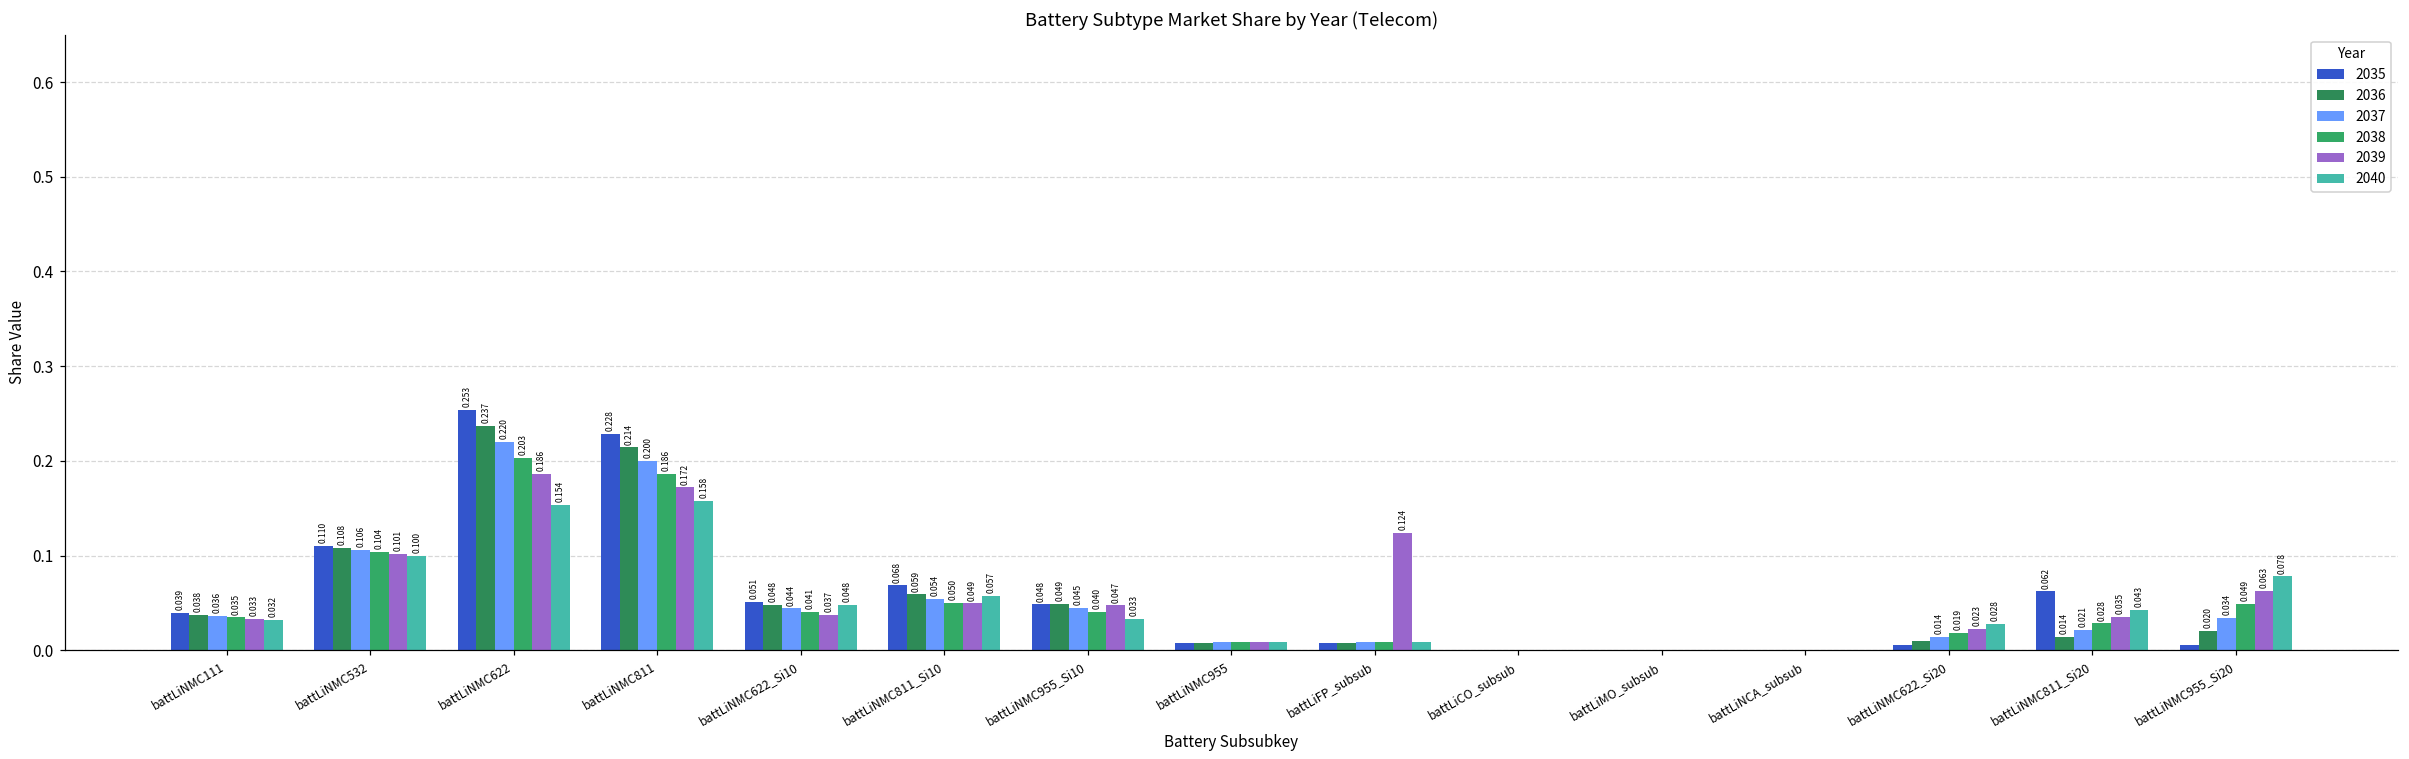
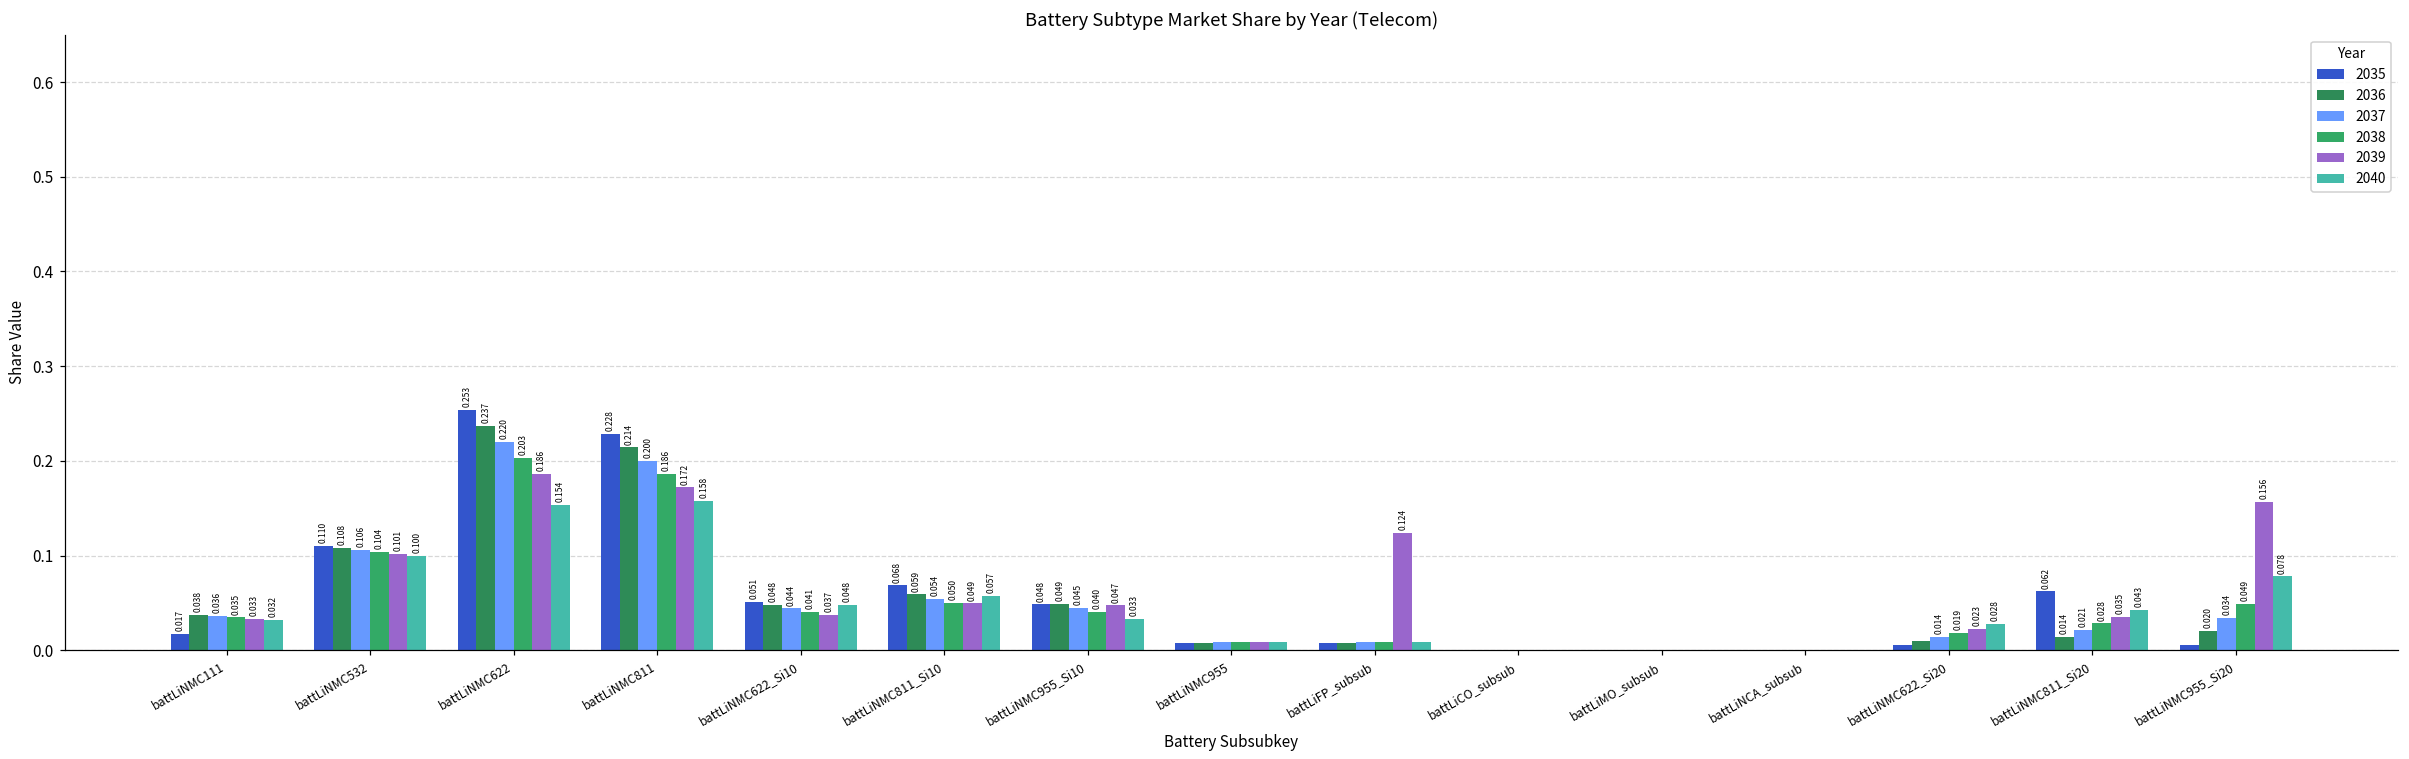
  {
    "2035": {
-     "battLiNMC111": 0.039,
+     "battLiNMC111": 0.017,
      "battLiNMC532": 0.110,
      "battLiNMC622": 0.253,
      "battLiNMC811": 0.228,
      "battLiNMC622_Si10": 0.051,
      "battLiNMC811_Si10": 0.068,
      "battLiNMC955_Si10": 0.048,
      "battLiNMC811_Si20": 0.062
    },
    "2037": {
      "battLiNMC111": 0.036,
      "battLiNMC532": 0.106,
      "battLiNMC622": 0.220,
      "battLiNMC811": 0.200,
      "battLiNMC622_Si10": 0.044,
      "battLiNMC811_Si10": 0.054,
      "battLiNMC955_Si10": 0.045,
      "battLiNMC622_Si20": 0.014,
      "battLiNMC811_Si20": 0.021,
      "battLiNMC955_Si20": 0.034
    },
    "2039": {
      "battLiNMC111": 0.033,
      "battLiNMC532": 0.101,
      "battLiNMC622": 0.186,
      "battLiNMC811": 0.172,
      "battLiNMC622_Si10": 0.037,
      "battLiNMC811_Si10": 0.049,
      "battLiNMC955_Si10": 0.047,
      "battLiFP_subsub": 0.124,
      "battLiNMC622_Si20": 0.023,
      "battLiNMC811_Si20": 0.035,
-     "battLiNMC955_Si20": 0.063
+     "battLiNMC955_Si20": 0.156
    },
    "2040": {
      "battLiNMC111": 0.032,
      "battLiNMC532": 0.100,
      "battLiNMC622": 0.154,
      "battLiNMC811": 0.158,
      "battLiNMC622_Si10": 0.048,
      "battLiNMC811_Si10": 0.057,
      "battLiNMC955_Si10": 0.033,
      "battLiNMC622_Si20": 0.028,
      "battLiNMC811_Si20": 0.043,
      "battLiNMC955_Si20": 0.078
    }
  }
